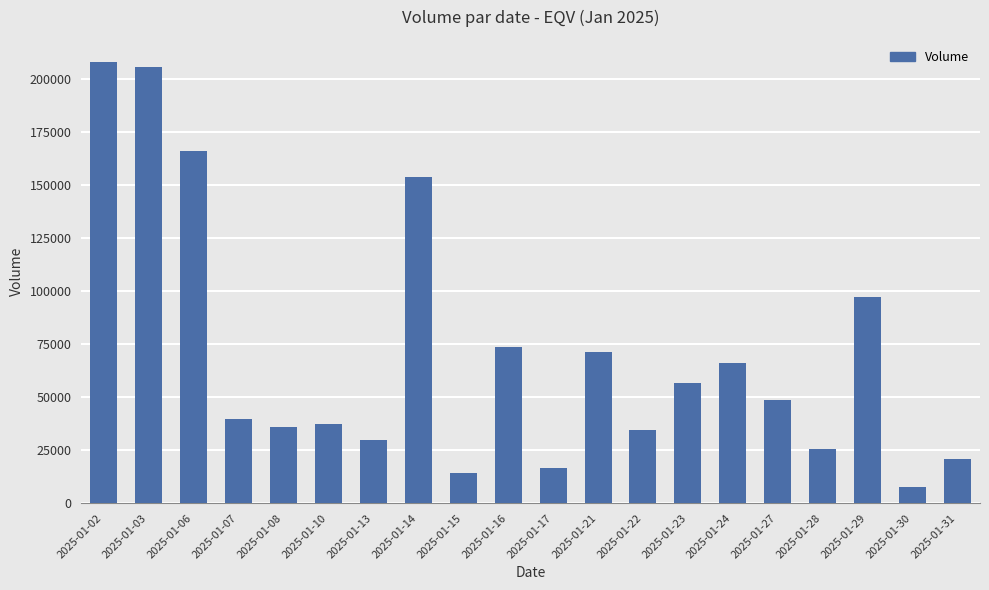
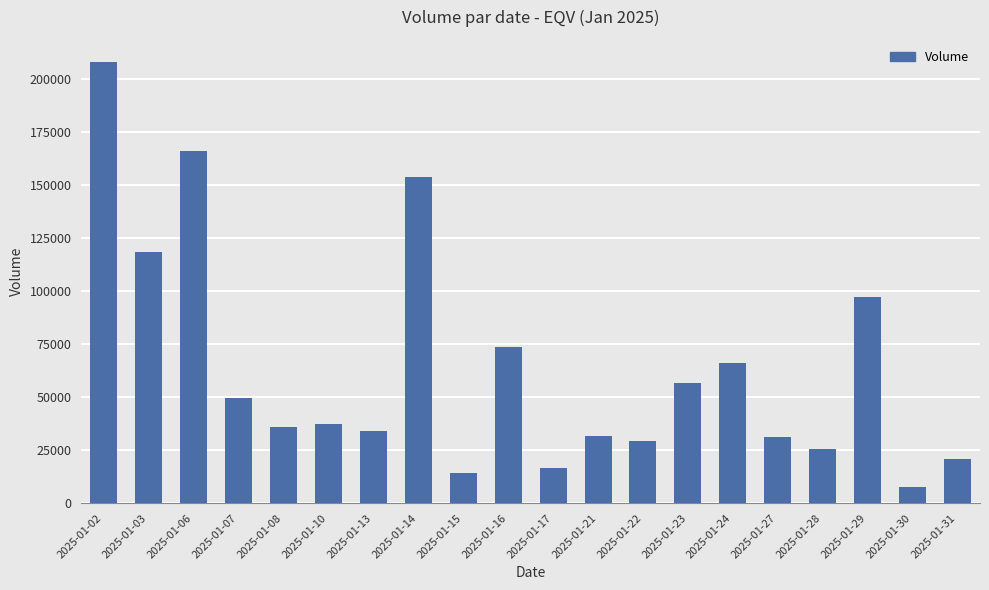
  {
    "2025-01-02": 208000,
-   "2025-01-03": 205000,
+   "2025-01-03": 118000,
    "2025-01-06": 166000,
-   "2025-01-07": 40000,
+   "2025-01-07": 49000,
    "2025-01-08": 36000,
    "2025-01-10": 37000,
-   "2025-01-13": 30000,
+   "2025-01-13": 34000,
    "2025-01-14": 154000,
    "2025-01-15": 14000,
    "2025-01-16": 74000,
    "2025-01-17": 17000,
-   "2025-01-21": 71000,
-   "2025-01-22": 35000,
+   "2025-01-21": 32000,
+   "2025-01-22": 30000,
    "2025-01-23": 57000,
    "2025-01-24": 66000,
-   "2025-01-27": 49000,
+   "2025-01-27": 31000,
    "2025-01-28": 25000,
    "2025-01-29": 97000,
    "2025-01-30": 7000,
    "2025-01-31": 21000
  }
